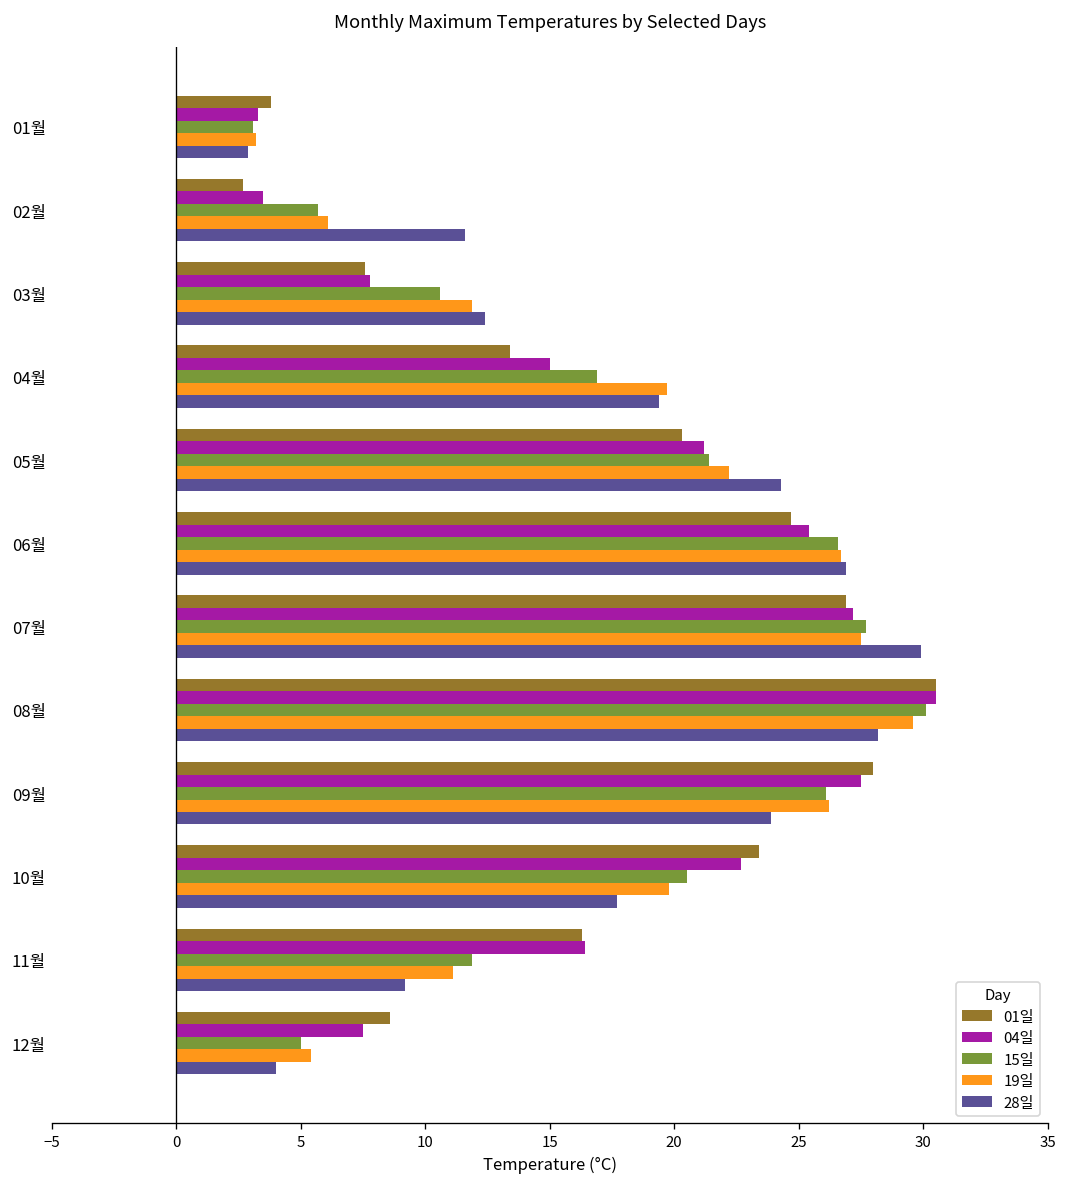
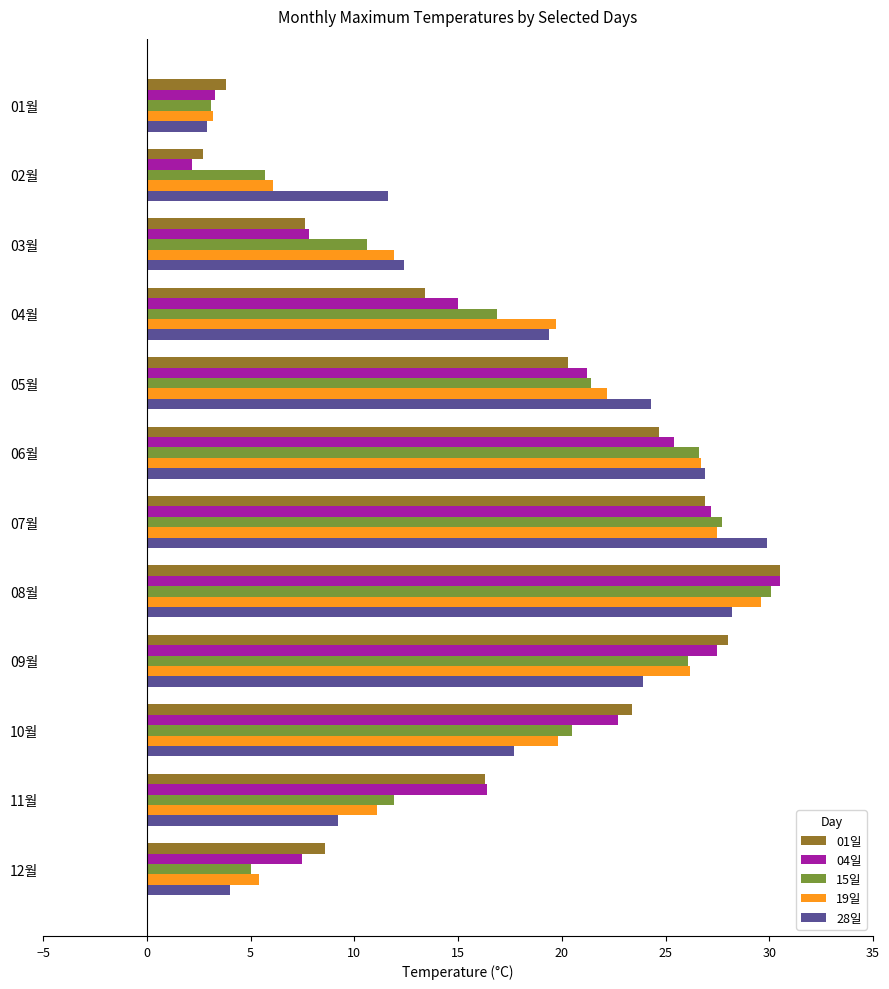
  {
    "04일": {
      "01월": 3.3,
-     "02월": 3.5,
+     "02월": 2.2,
      "03월": 7.8,
      "04월": 15.0,
      "05월": 21.2,
      "06월": 25.4,
      "07월": 27.2,
      "08월": 30.5,
      "09월": 27.5,
      "10월": 22.7,
      "11월": 16.4,
      "12월": 7.5
    },
    "19일": {
      "01월": 3.2,
      "02월": 6.1,
      "03월": 11.9,
      "04월": 19.7,
      "05월": 22.2,
      "06월": 26.7,
      "07월": 27.5,
      "08월": 29.6,
      "09월": 26.2,
      "10월": 19.8,
      "11월": 11.1,
      "12월": 5.4
    },
    "28일": {
      "01월": 2.9,
      "02월": 11.6,
      "03월": 12.4,
      "04월": 19.4,
      "05월": 24.3,
      "06월": 26.9,
      "07월": 29.9,
      "08월": 28.2,
      "09월": 23.9,
      "10월": 17.7,
      "11월": 9.2,
      "12월": 4.0
    }
  }
